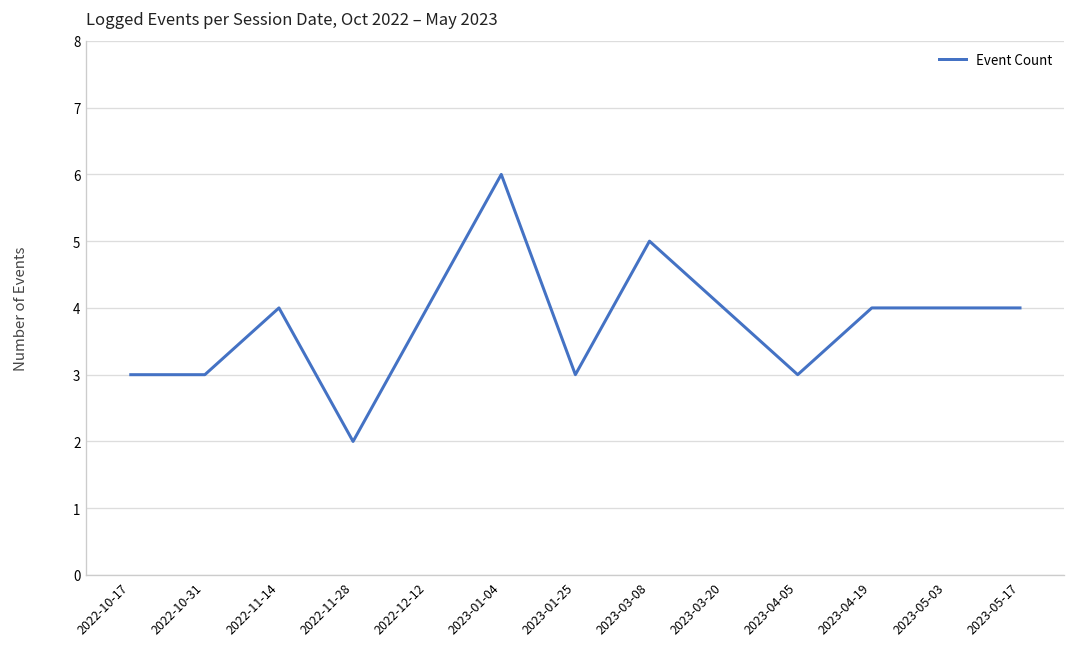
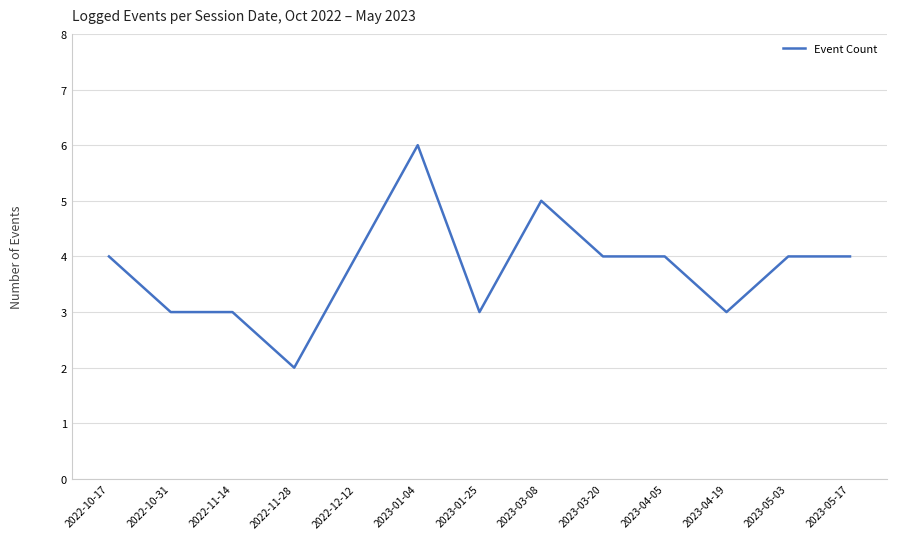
  {
-   "2022-10-17": 3,
+   "2022-10-17": 4,
    "2022-10-31": 3,
-   "2022-11-14": 4,
+   "2022-11-14": 3,
    "2022-11-28": 2,
    "2022-12-12": 4,
    "2023-01-04": 6,
    "2023-01-25": 3,
    "2023-03-08": 5,
    "2023-03-20": 4,
-   "2023-04-05": 3,
-   "2023-04-19": 4,
+   "2023-04-05": 4,
+   "2023-04-19": 3,
    "2023-05-03": 4,
    "2023-05-17": 4
  }
